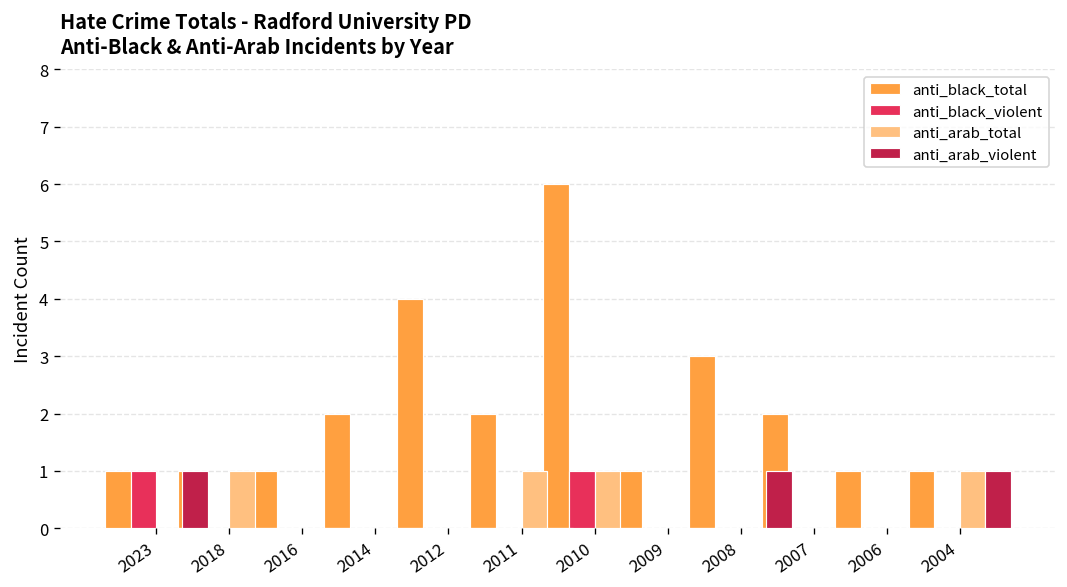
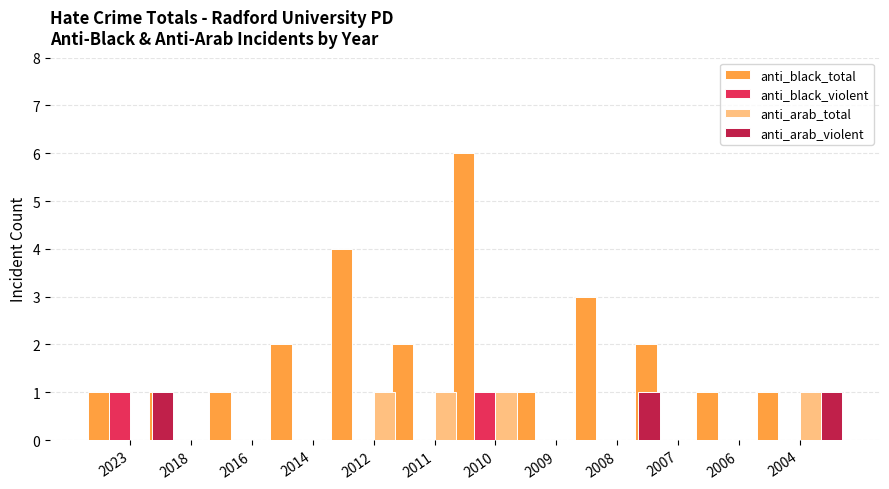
  {
    "anti_arab_total": {
      "2023": 0,
-     "2018": 1,
+     "2018": 0,
      "2016": 0,
      "2014": 0,
-     "2012": 0,
+     "2012": 1,
      "2011": 1,
      "2010": 1,
      "2009": 0,
      "2008": 0,
      "2007": 0,
      "2006": 0,
      "2004": 1
    }
  }
